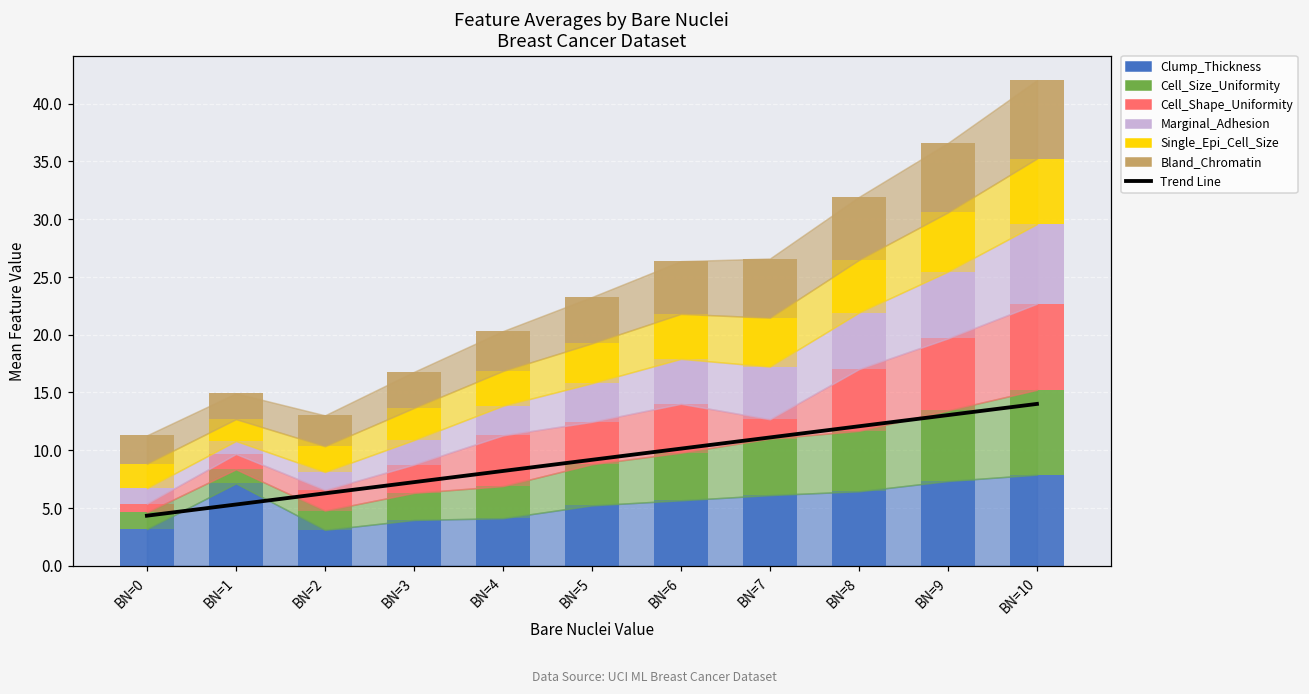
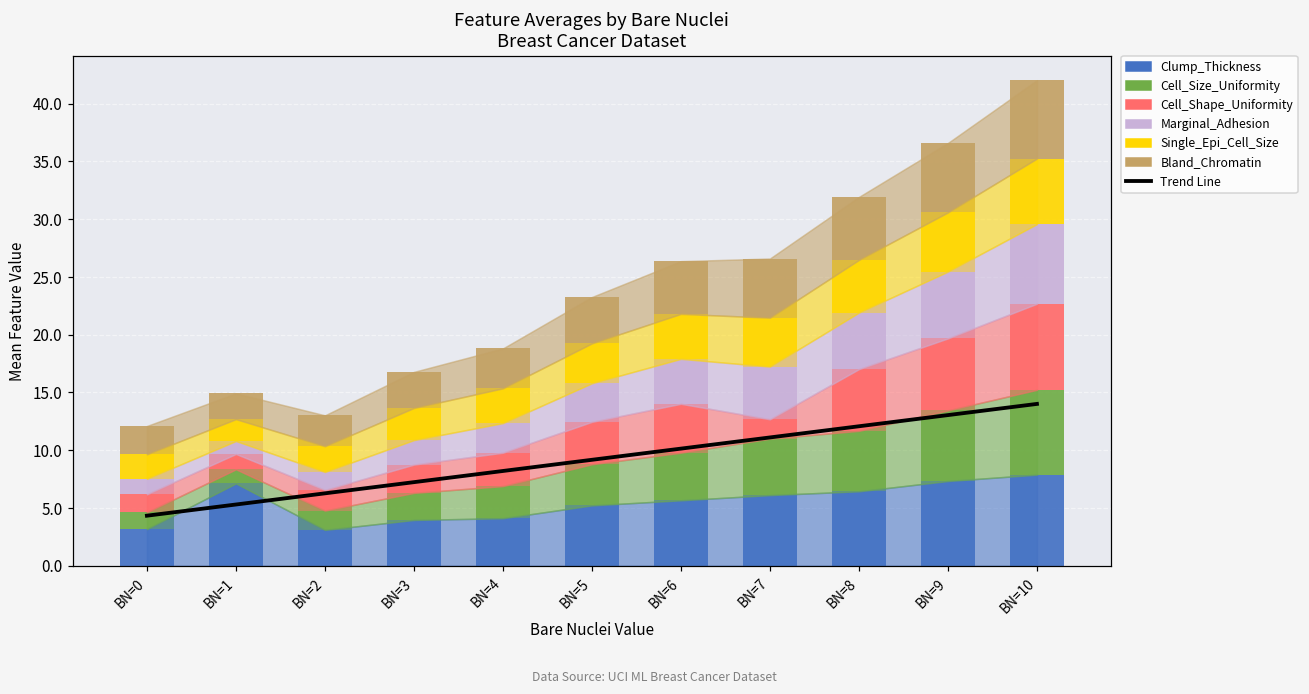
  {
    "Trend Line": {
      "BN=0": 4.3,
      "BN=1": 5.3,
      "BN=2": 6.3,
      "BN=3": 7.2,
      "BN=4": 8.2,
      "BN=5": 9.2,
      "BN=6": 10.1,
      "BN=8": 12.1,
      "BN=9": 13.0,
      "BN=10": 14.0
    },
    "Clump_Thickness": {
      "BN=0": 3.2,
      "BN=1": 7.1,
      "BN=2": 3.1,
      "BN=3": 4.0,
      "BN=4": 4.1,
      "BN=5": 5.2,
      "BN=6": 5.7,
      "BN=7": 6.1,
      "BN=8": 6.5,
      "BN=9": 7.3,
      "BN=10": 7.9
    },
    "Cell_Size_Uniformity": {
      "BN=0": 1.4,
      "BN=1": 1.2,
      "BN=2": 1.7,
      "BN=3": 2.3,
      "BN=4": 2.8,
      "BN=5": 3.6,
      "BN=6": 4.1,
      "BN=7": 4.9,
      "BN=8": 5.2,
      "BN=9": 6.1,
      "BN=10": 7.3
    },
    "Cell_Shape_Uniformity": {
-     "BN=0": 0.8,
+     "BN=0": 1.6,
      "BN=1": 1.3,
      "BN=2": 1.8,
      "BN=3": 2.5,
-     "BN=4": 4.4,
+     "BN=4": 2.9,
      "BN=5": 3.7,
      "BN=6": 4.2,
      "BN=7": 1.7,
      "BN=8": 5.3,
      "BN=9": 6.2,
      "BN=10": 7.5
    },
    "Marginal_Adhesion": {
      "BN=0": 1.3,
      "BN=1": 1.1,
      "BN=2": 1.6,
      "BN=3": 2.1,
      "BN=4": 2.6,
      "BN=5": 3.3,
      "BN=6": 3.9,
      "BN=7": 4.6,
      "BN=8": 4.9,
      "BN=9": 5.8,
      "BN=10": 6.9
    },
    "Single_Epi_Cell_Size": {
      "BN=0": 2.1,
      "BN=1": 1.9,
      "BN=2": 2.2,
      "BN=3": 2.8,
      "BN=4": 3.0,
      "BN=5": 3.5,
      "BN=6": 3.9,
      "BN=7": 4.2,
      "BN=8": 4.6,
      "BN=9": 5.1,
      "BN=10": 5.7
    },
    "Bland_Chromatin": {
      "BN=0": 2.4,
      "BN=1": 2.2,
      "BN=2": 2.7,
      "BN=3": 3.1,
      "BN=4": 3.4,
      "BN=5": 4.0,
      "BN=6": 4.6,
      "BN=7": 5.1,
      "BN=8": 5.4,
      "BN=9": 6.0,
      "BN=10": 6.8
    }
  }
